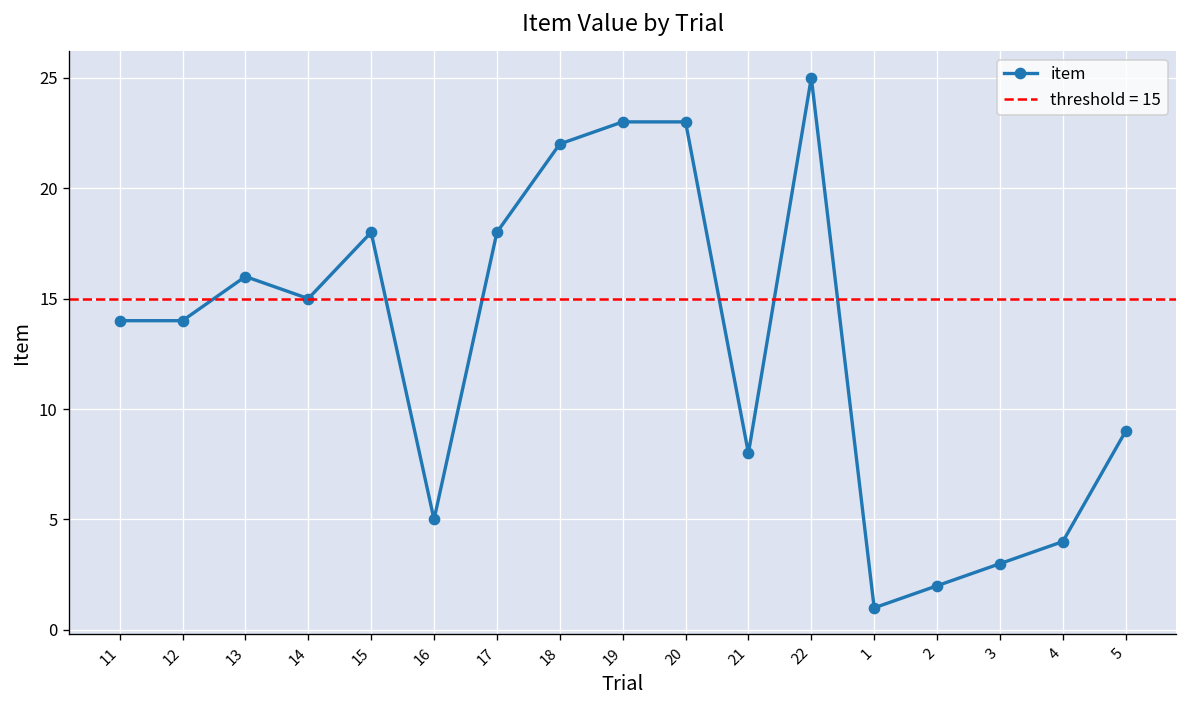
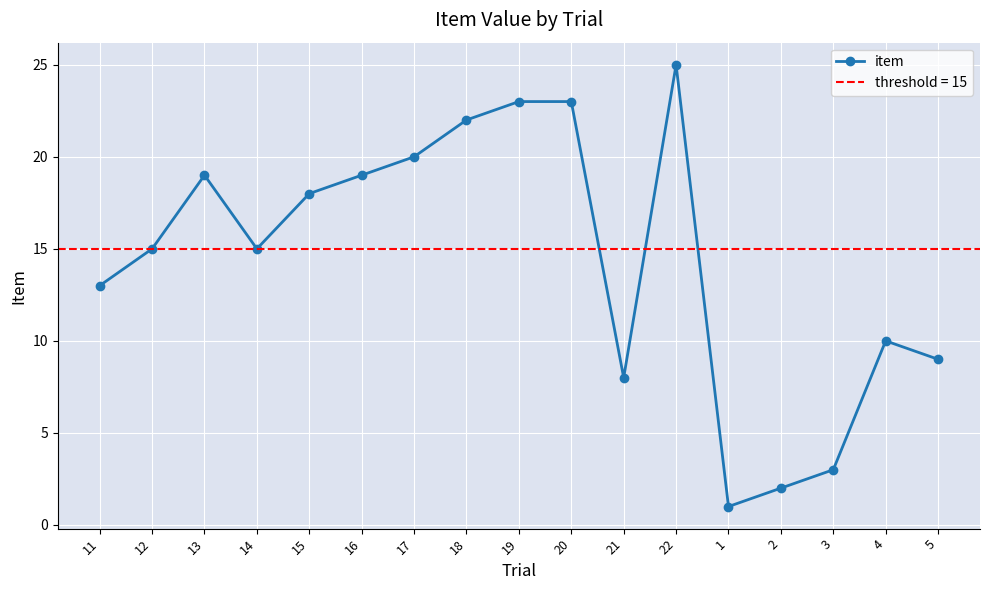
  {
-   "11": 14,
-   "12": 14,
-   "13": 16,
+   "11": 13,
+   "12": 15,
+   "13": 19,
    "14": 15,
    "15": 18,
-   "16": 5,
-   "17": 18,
+   "16": 19,
+   "17": 20,
    "18": 22,
    "19": 23,
    "20": 23,
    "21": 8,
    "22": 25,
    "1": 1,
    "2": 2,
    "3": 3,
-   "4": 4,
+   "4": 10,
    "5": 9
  }
